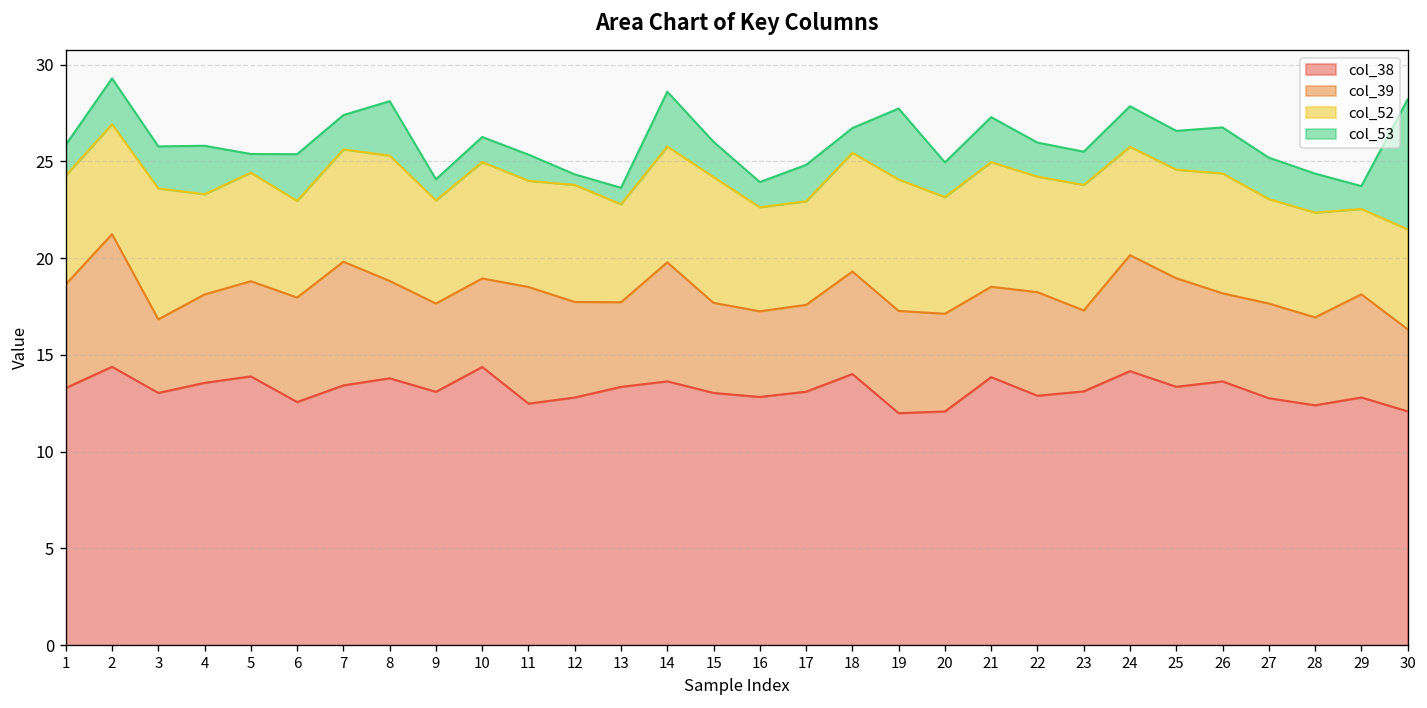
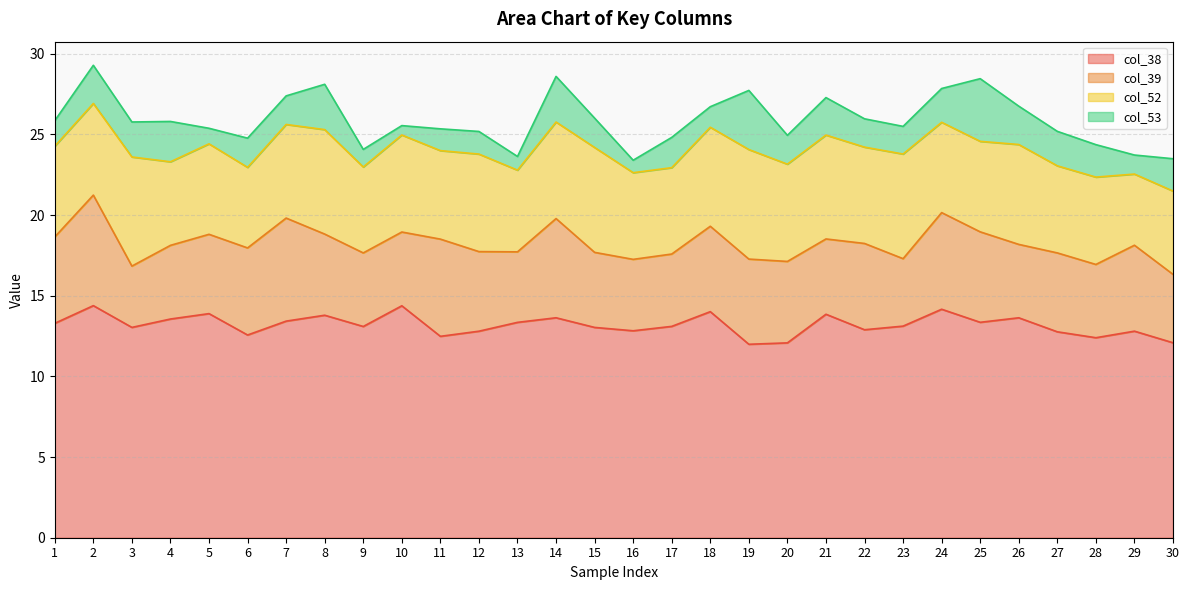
  {
    "col_53": {
      "1": 1.6,
      "2": 2.4,
      "3": 2.2,
      "4": 2.5,
      "5": 1.0,
-     "6": 2.4,
+     "6": 1.8,
      "7": 1.8,
      "8": 2.8,
      "9": 1.1,
-     "10": 1.3,
+     "10": 0.6,
      "11": 1.4,
-     "12": 0.5,
+     "12": 1.4,
      "13": 0.8,
      "14": 2.8,
      "15": 1.8,
-     "16": 1.3,
+     "16": 0.8,
      "17": 1.9,
      "18": 1.3,
      "19": 3.7,
      "20": 1.8,
      "21": 2.3,
      "22": 1.8,
      "23": 1.7,
      "24": 2.1,
-     "25": 2.0,
+     "25": 3.9,
      "26": 2.4,
      "27": 2.1,
      "28": 2.0,
      "29": 1.2,
-     "30": 6.7
+     "30": 2.0
    }
  }
